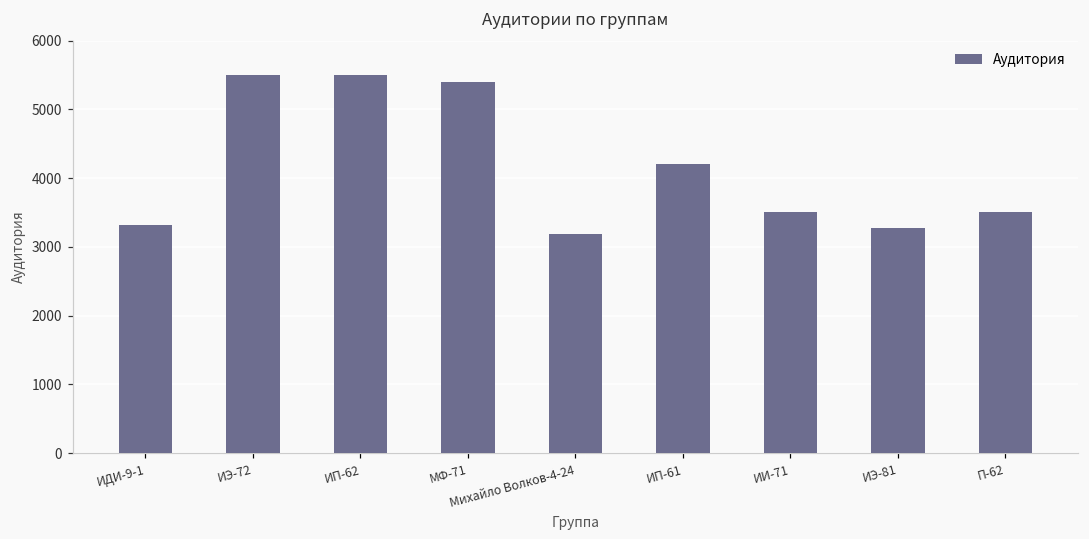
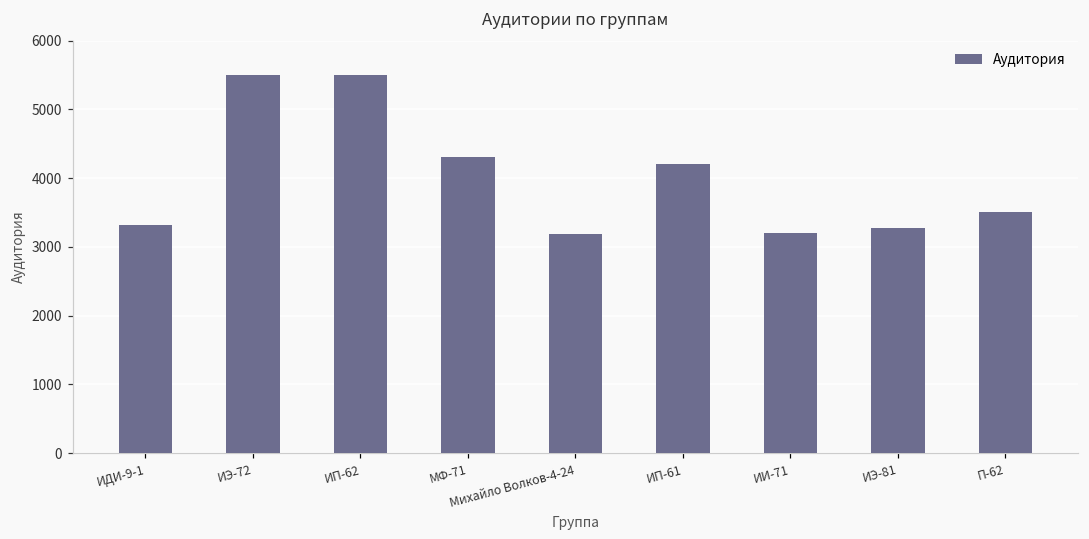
  {
    "ИДИ-9-1": 3300,
    "ИЭ-72": 5500,
    "ИП-62": 5500,
-   "МФ-71": 5400,
+   "МФ-71": 4300,
    "Михайло Волков-4-24": 3200,
    "ИП-61": 4200,
-   "ИИ-71": 3500,
+   "ИИ-71": 3200,
    "ИЭ-81": 3300,
    "П-62": 3500
  }
